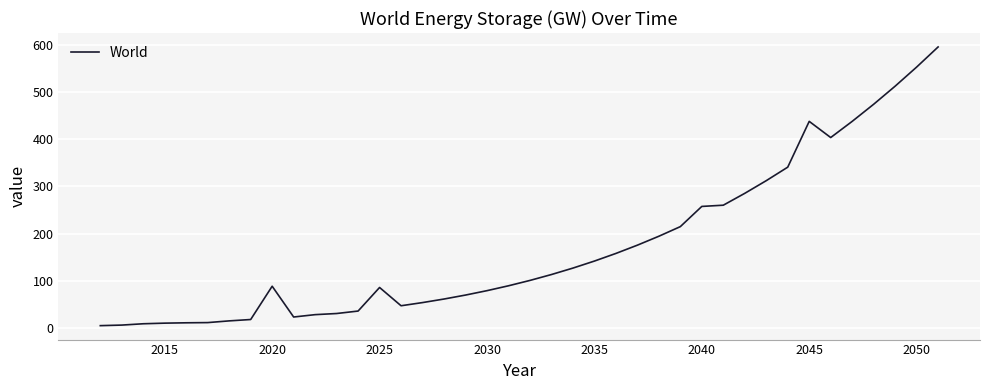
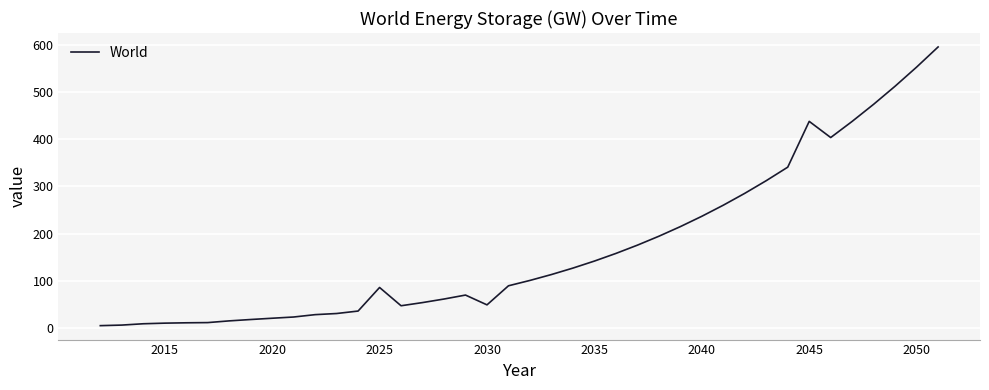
  {
    "2015": 10,
-   "2020": 90,
+   "2020": 20,
    "2025": 90,
-   "2030": 80,
+   "2030": 50,
    "2035": 140,
-   "2040": 260,
+   "2040": 240,
    "2045": 440,
    "2050": 550
  }
